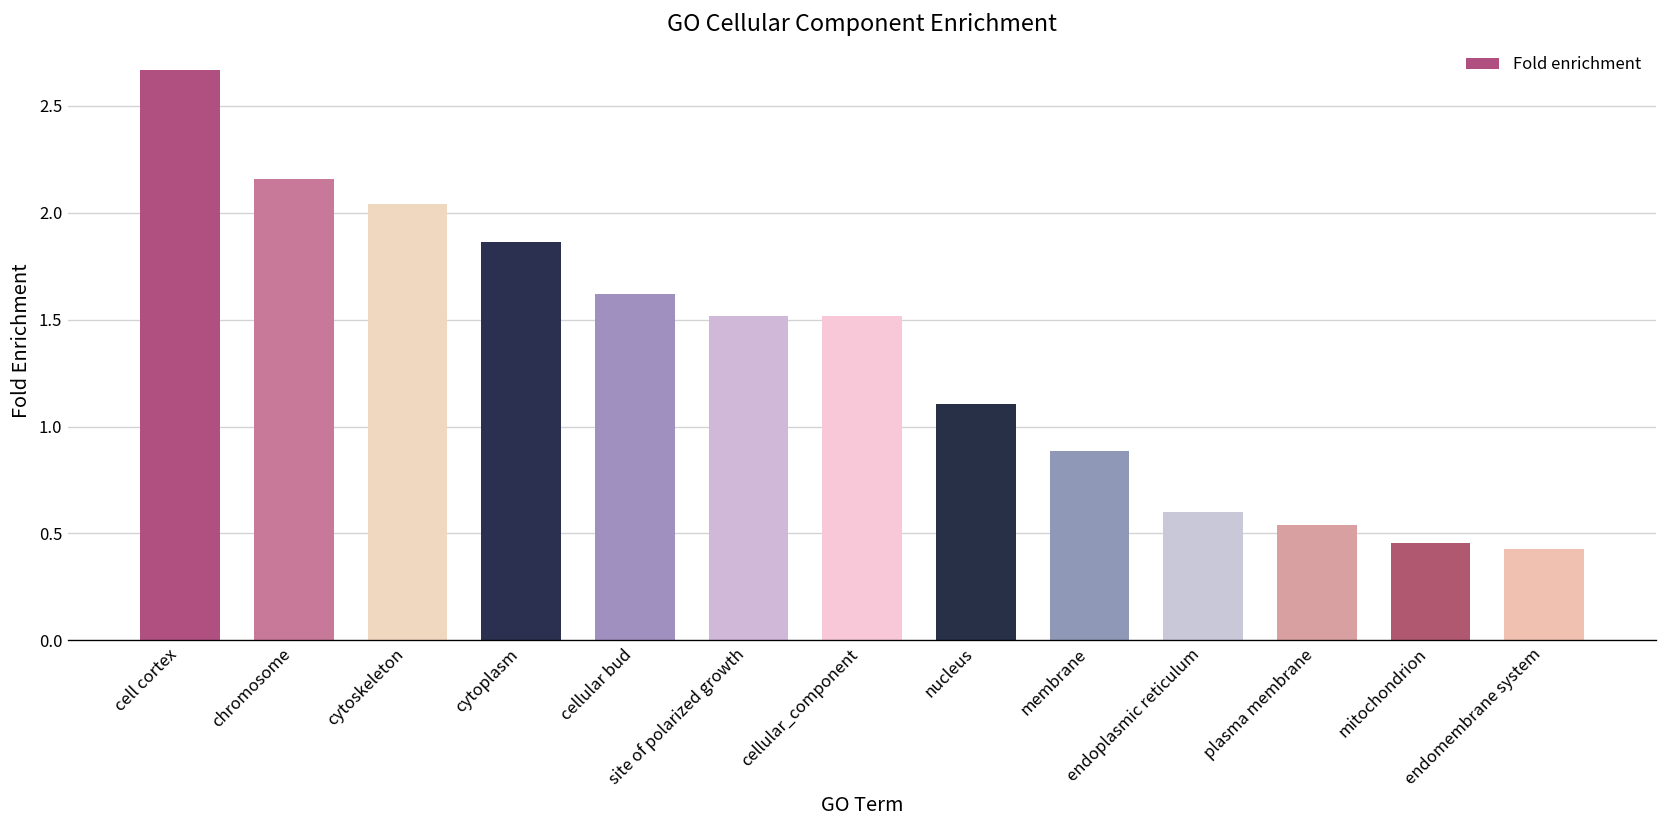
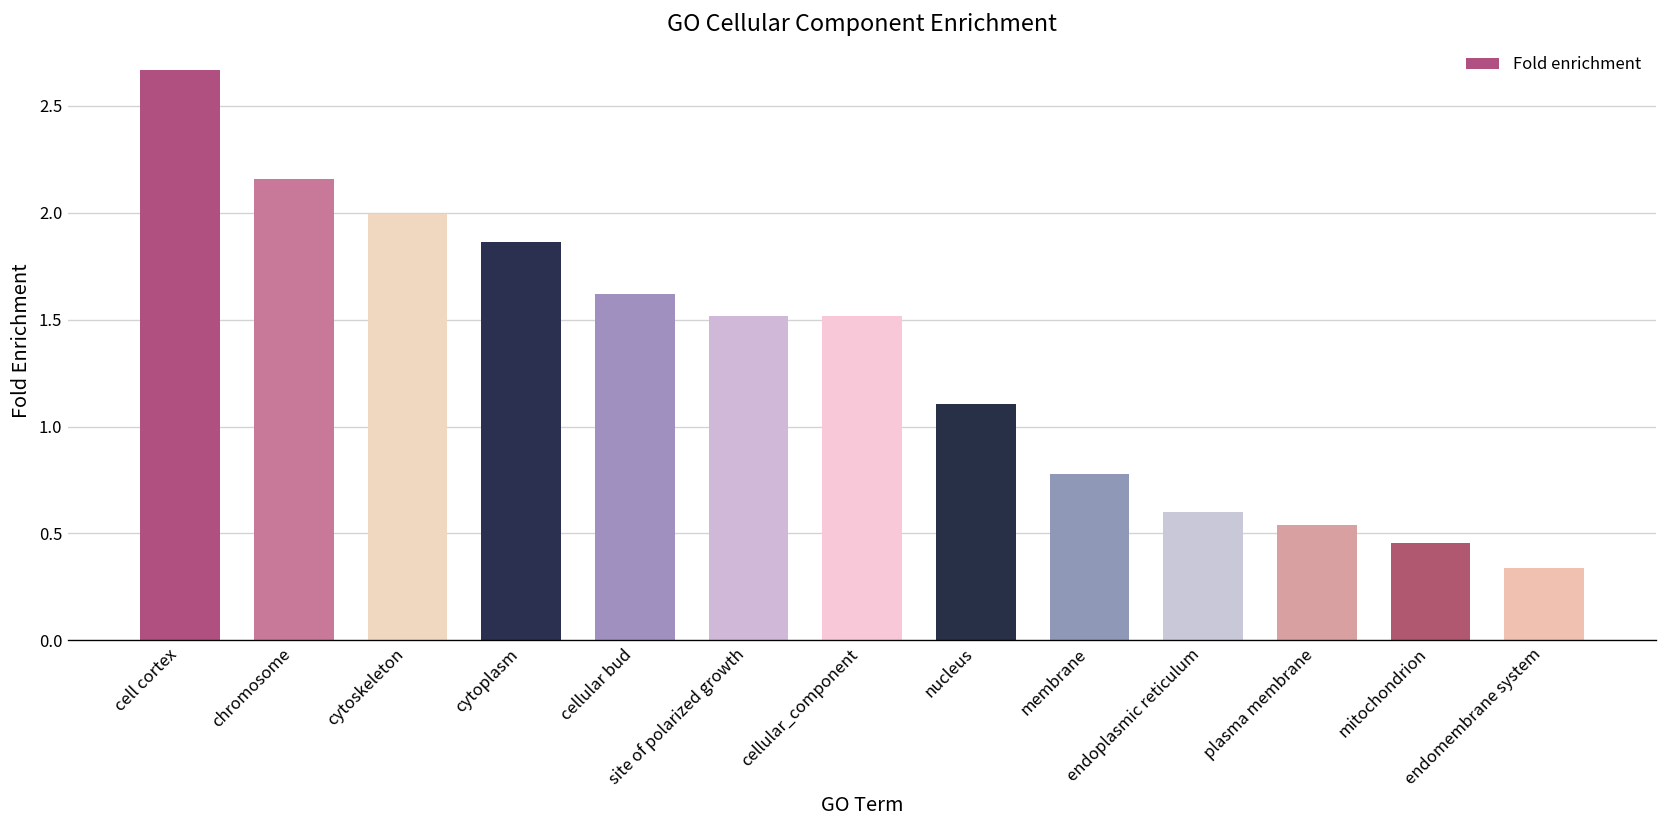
  {
    "cell cortex": 2.67,
    "chromosome": 2.16,
-   "cytoskeleton": 2.04,
+   "cytoskeleton": 1.99,
    "cytoplasm": 1.86,
    "cellular bud": 1.62,
    "site of polarized growth": 1.52,
    "cellular_component": 1.51,
    "nucleus": 1.10,
-   "membrane": 0.88,
+   "membrane": 0.78,
    "endoplasmic reticulum": 0.60,
    "plasma membrane": 0.54,
    "mitochondrion": 0.45,
-   "endomembrane system": 0.43
+   "endomembrane system": 0.34
  }
